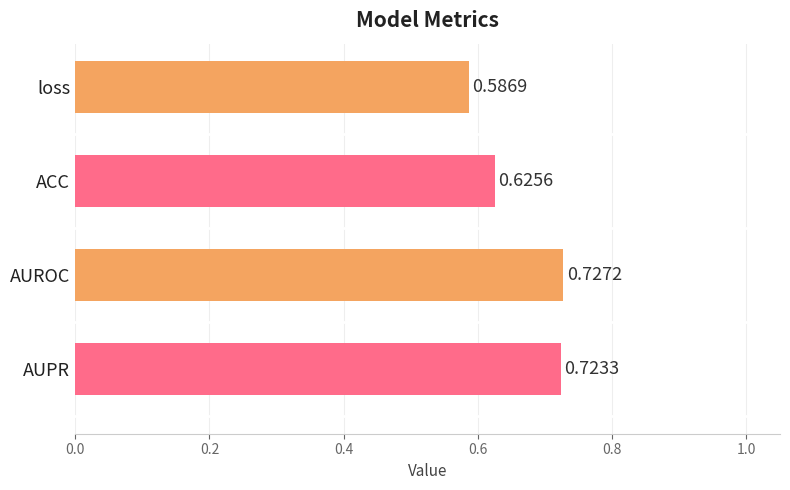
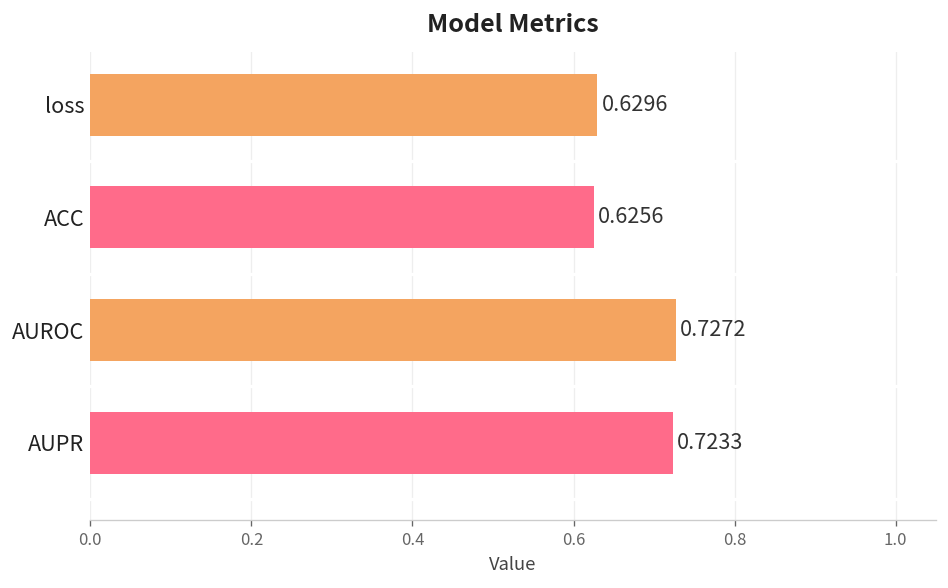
  {
-   "loss": 0.5869,
+   "loss": 0.6296,
    "ACC": 0.6256,
    "AUROC": 0.7272,
    "AUPR": 0.7233
  }
